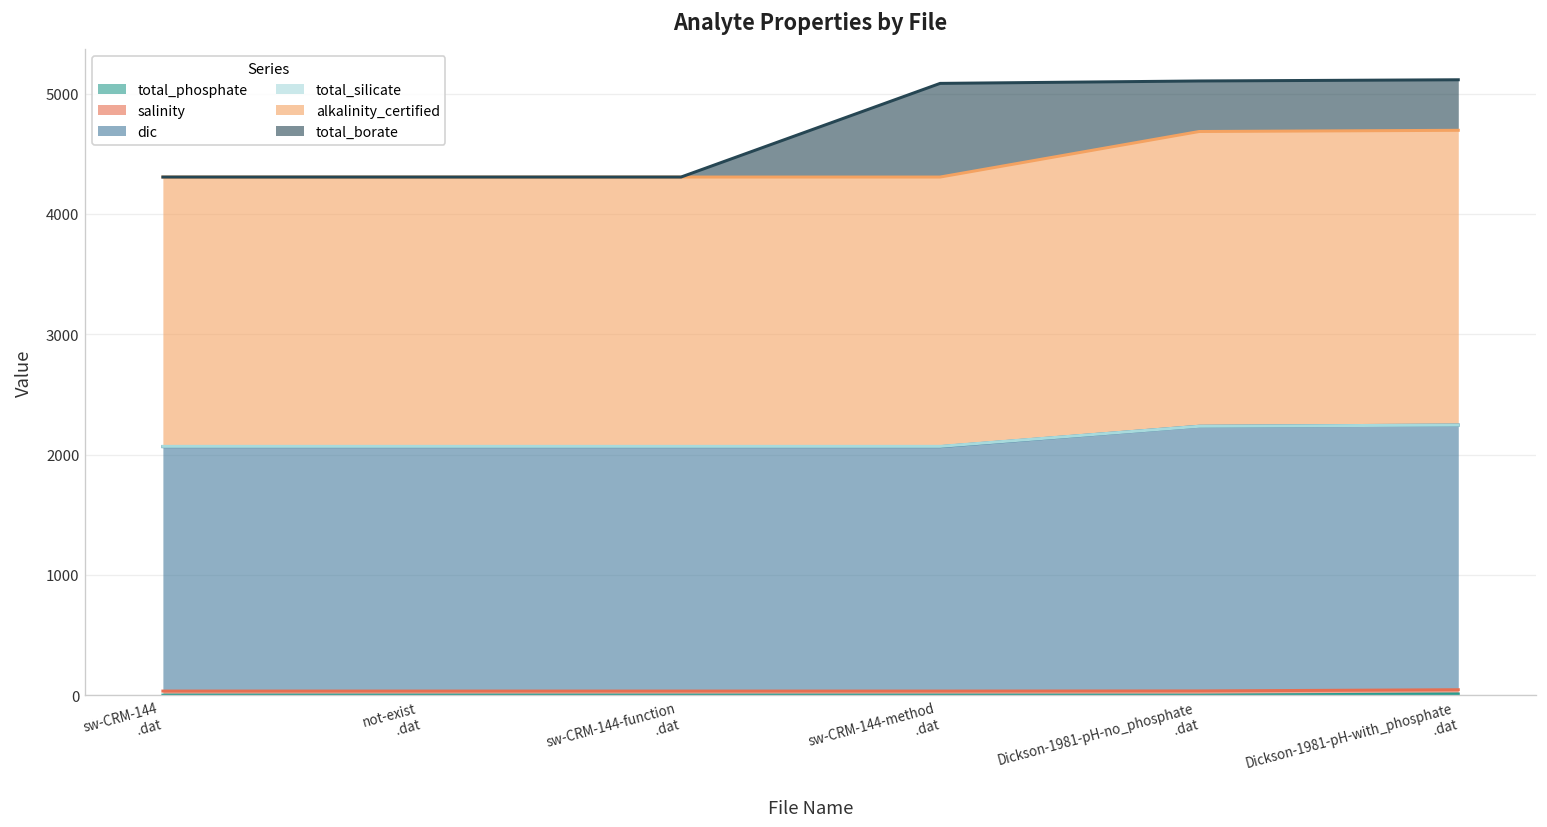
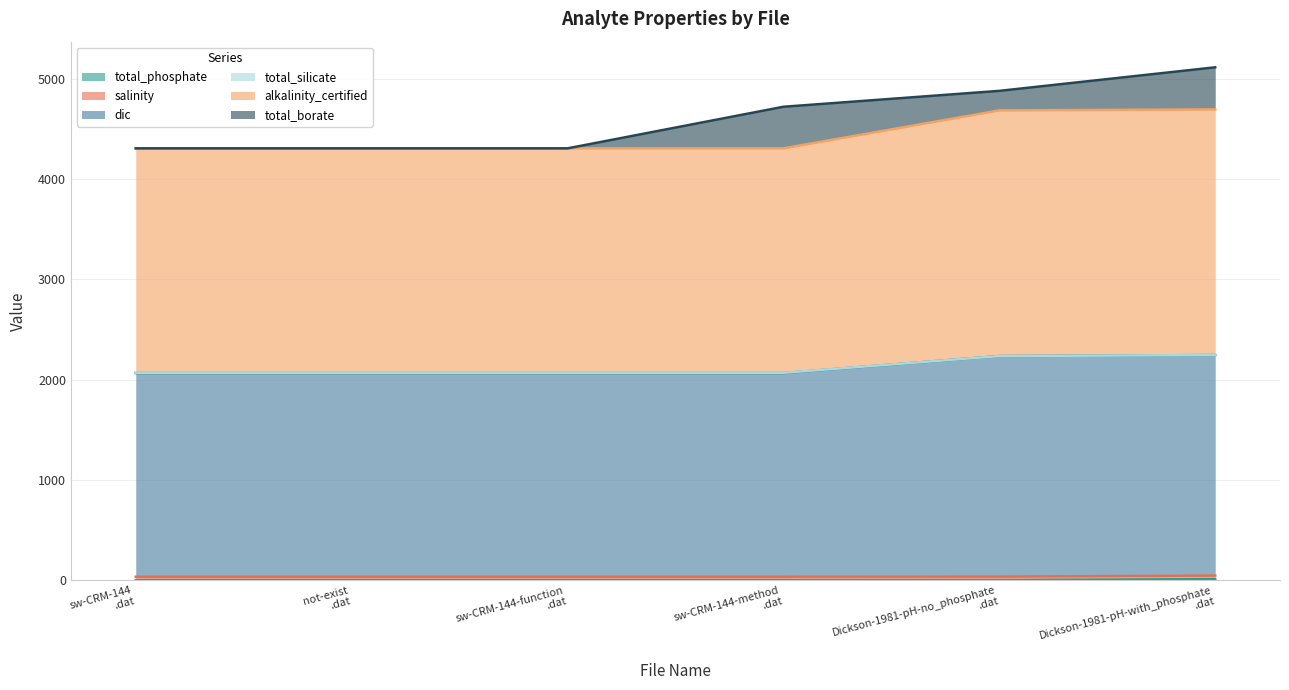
  {
    "total_phosphate": {
      "sw-CRM-144 .dat": 0,
      "not-exist .dat": 0,
      "sw-CRM-144-function .dat": 0,
      "sw-CRM-144-method .dat": 0,
      "Dickson-1981-pH-no_phosphate .dat": 0,
      "Dickson-1981-pH-with_phosphate .dat": 10
    },
    "total_silicate": {
      "sw-CRM-144 .dat": 2030,
      "not-exist .dat": 2030,
      "sw-CRM-144-function .dat": 2030,
      "sw-CRM-144-method .dat": 2030
    },
    "total_borate": {
-     "sw-CRM-144-method .dat": 780,
-     "Dickson-1981-pH-no_phosphate .dat": 420,
+     "sw-CRM-144-method .dat": 410,
+     "Dickson-1981-pH-no_phosphate .dat": 200,
      "Dickson-1981-pH-with_phosphate .dat": 420
    }
  }
